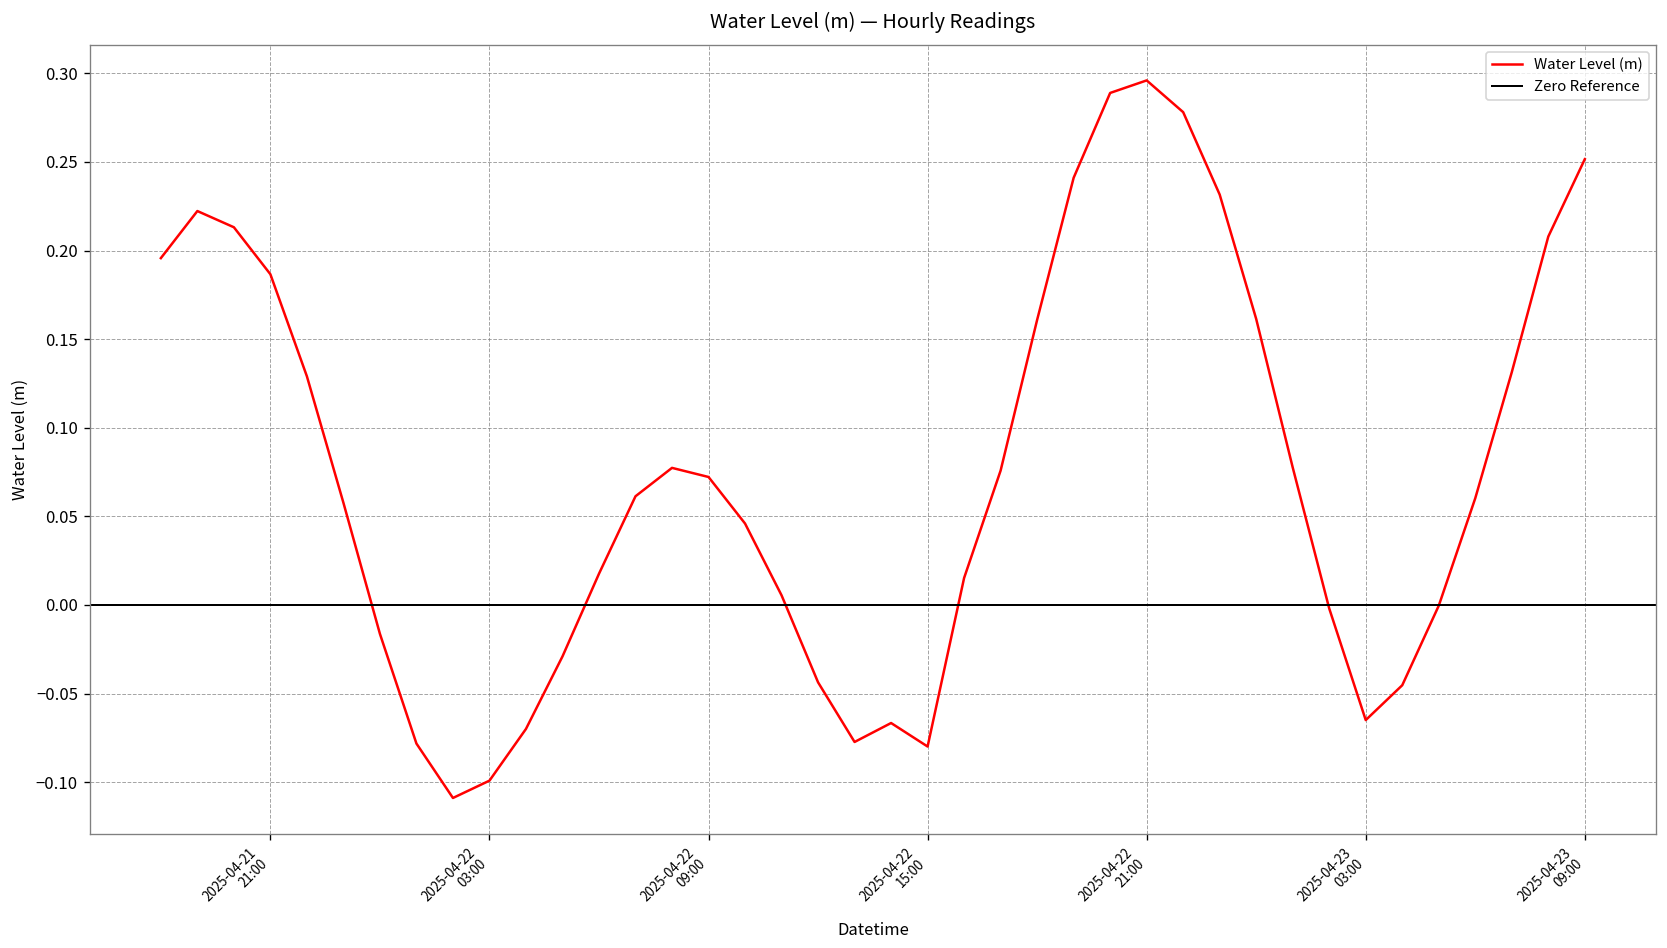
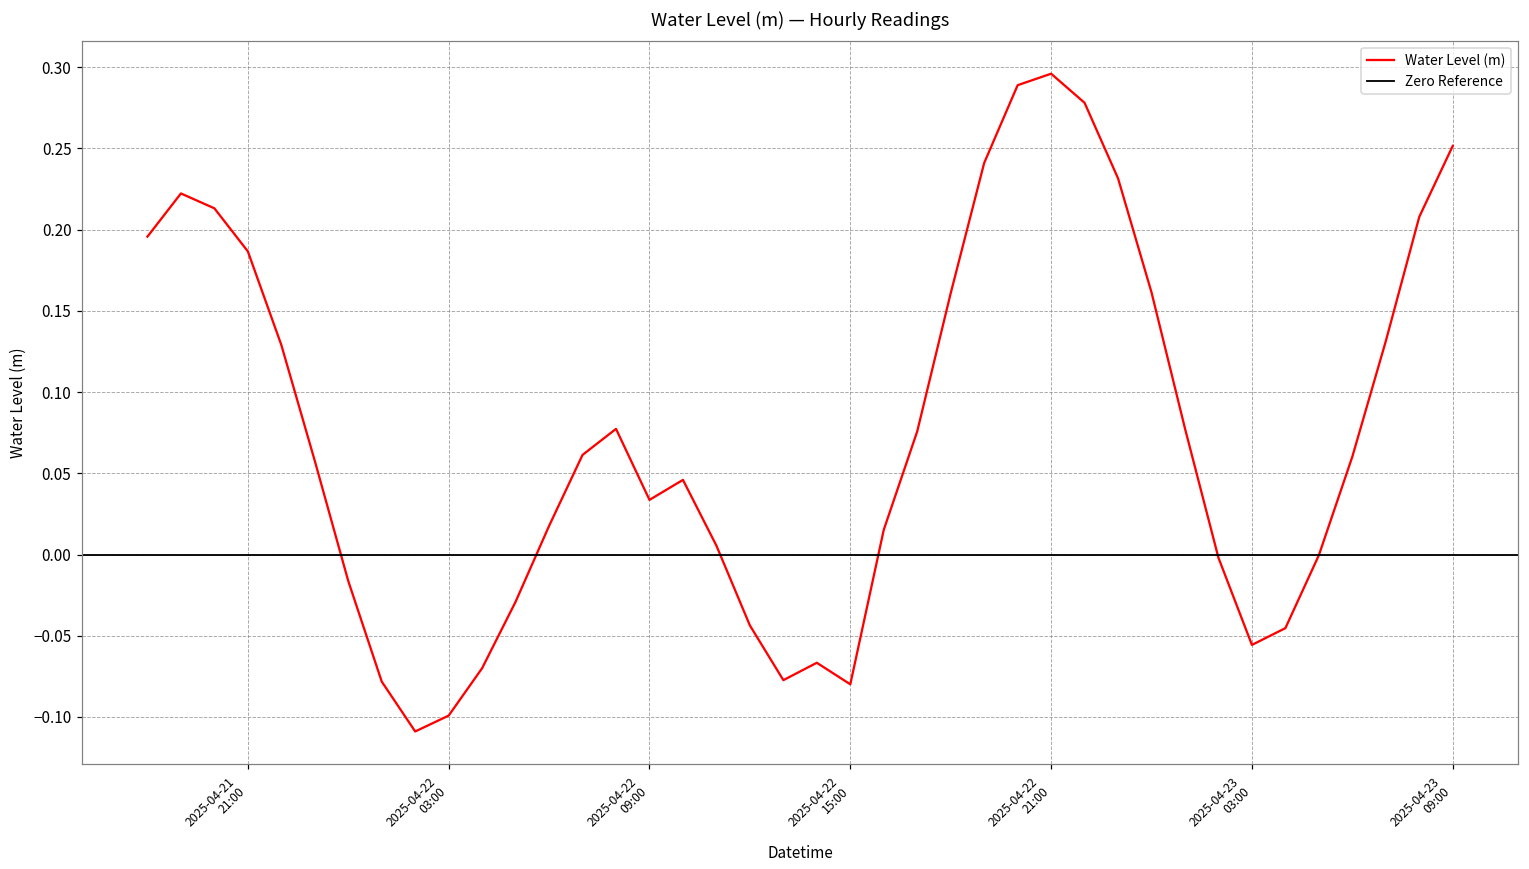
  {
    "2025-04-21 21:00": 0.187,
    "2025-04-22 03:00": -0.099,
-   "2025-04-22 09:00": 0.072,
+   "2025-04-22 09:00": 0.034,
    "2025-04-22 15:00": -0.080,
    "2025-04-22 21:00": 0.296,
-   "2025-04-23 03:00": -0.065,
+   "2025-04-23 03:00": -0.056,
    "2025-04-23 09:00": 0.252
  }
